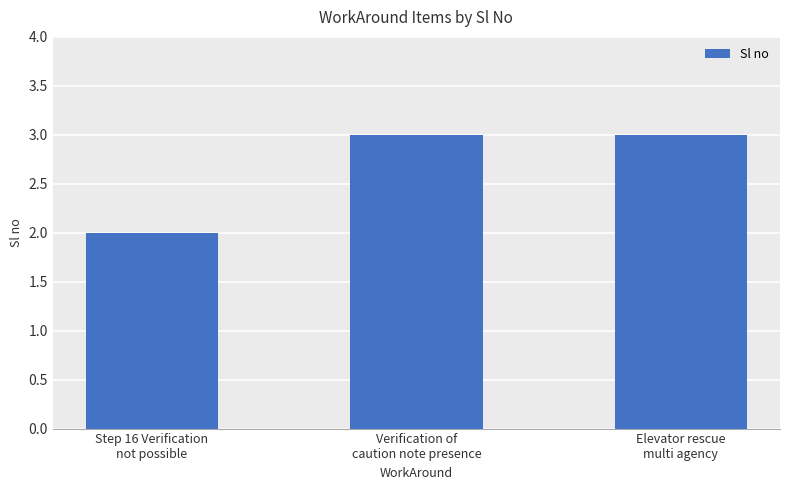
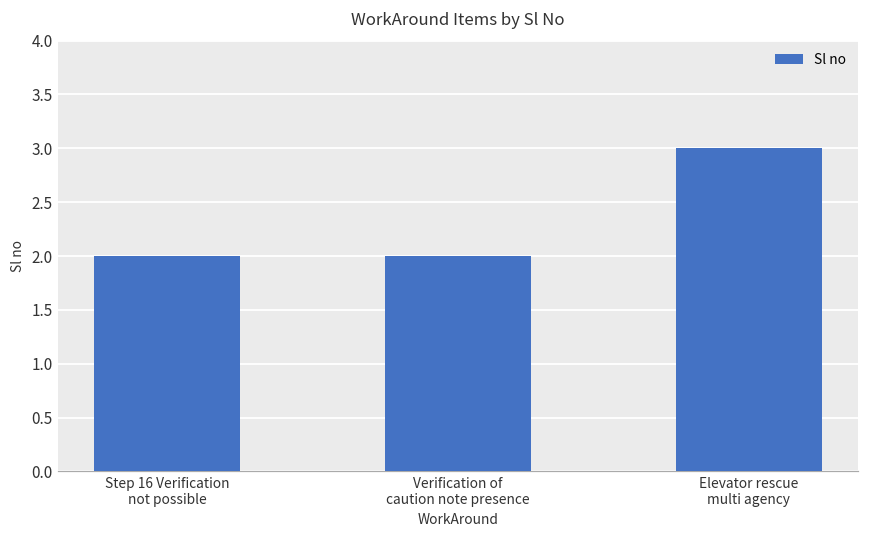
  {
    "Step 16 Verification not possible": 2,
-   "Verification of caution note presence": 3,
+   "Verification of caution note presence": 2,
    "Elevator rescue multi agency": 3
  }
